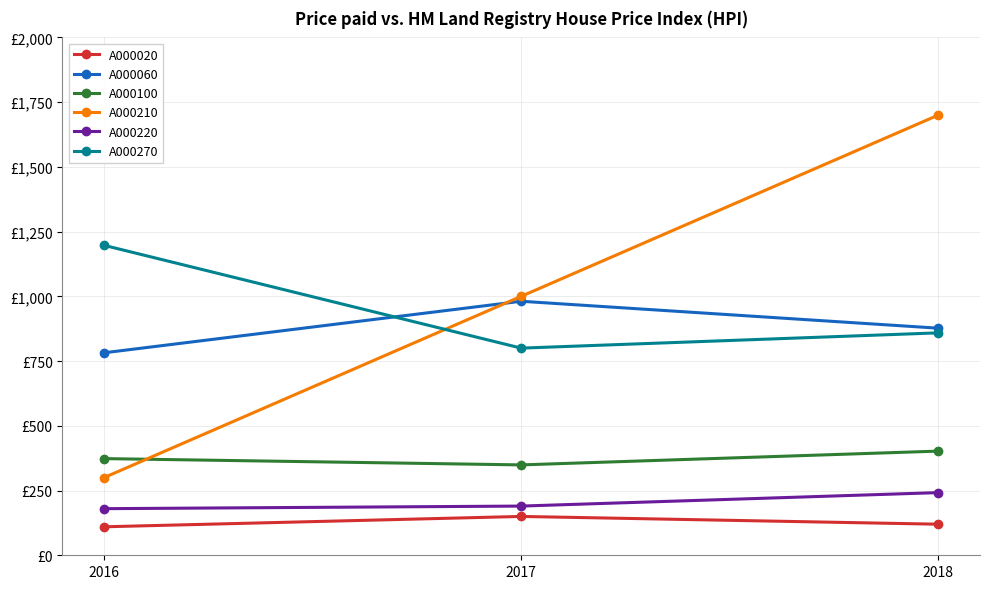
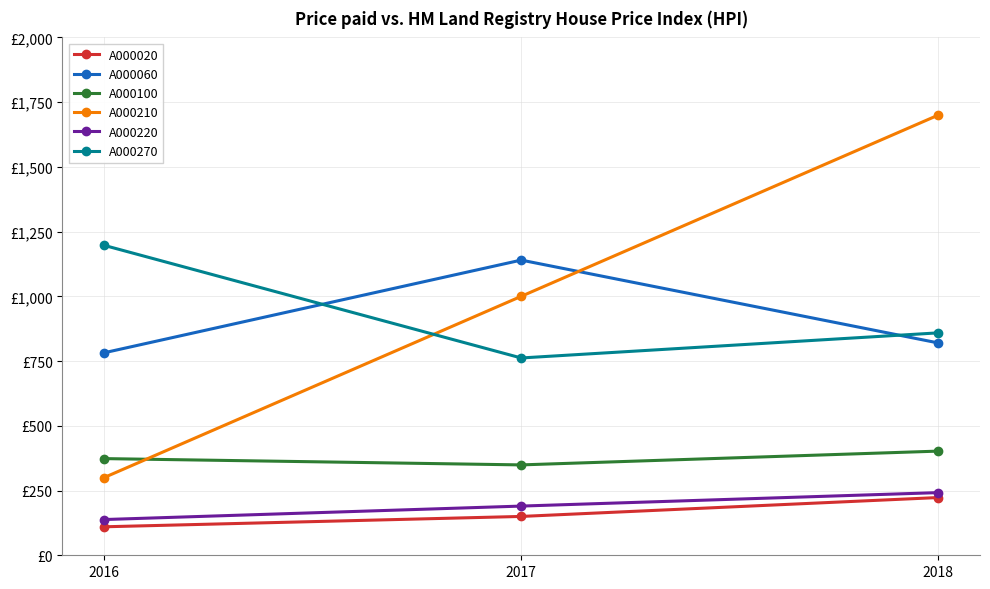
  {
    "A000020": {
      "2016": "£110",
      "2017": "£150",
-     "2018": "£120"
+     "2018": "£220"
    },
    "A000060": {
      "2016": "£780",
-     "2017": "£980",
-     "2018": "£880"
+     "2017": "£1,140",
+     "2018": "£820"
    },
    "A000100": {
      "2016": "£370",
      "2017": "£350",
      "2018": "£400"
    },
    "A000210": {
      "2016": "£300",
      "2017": "£1,000",
      "2018": "£1,700"
    },
    "A000220": {
-     "2016": "£180",
+     "2016": "£140",
      "2017": "£190",
      "2018": "£240"
    },
    "A000270": {
      "2016": "£1,200",
-     "2017": "£800",
+     "2017": "£760",
      "2018": "£860"
    }
  }
